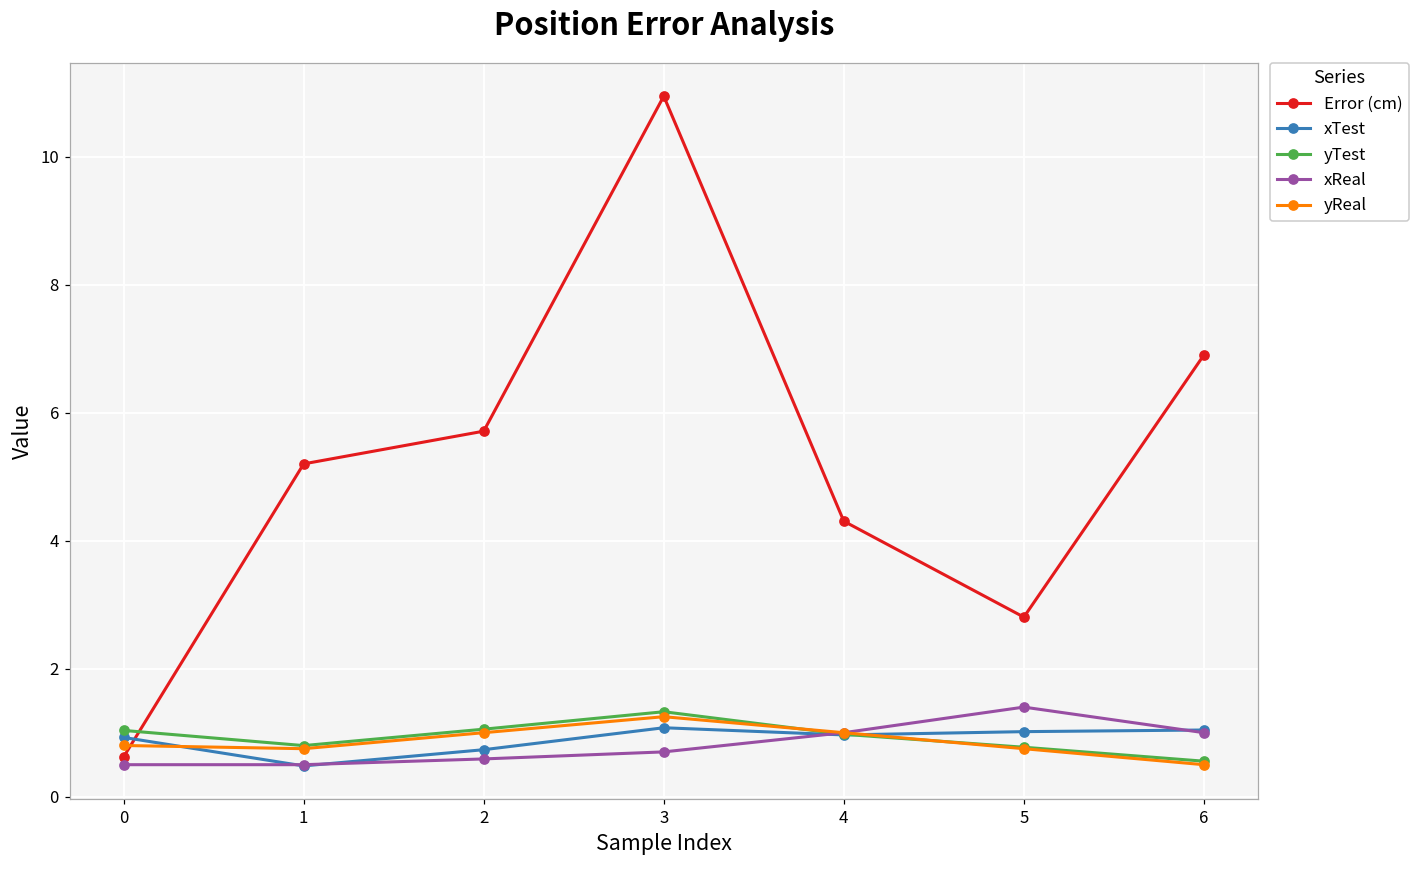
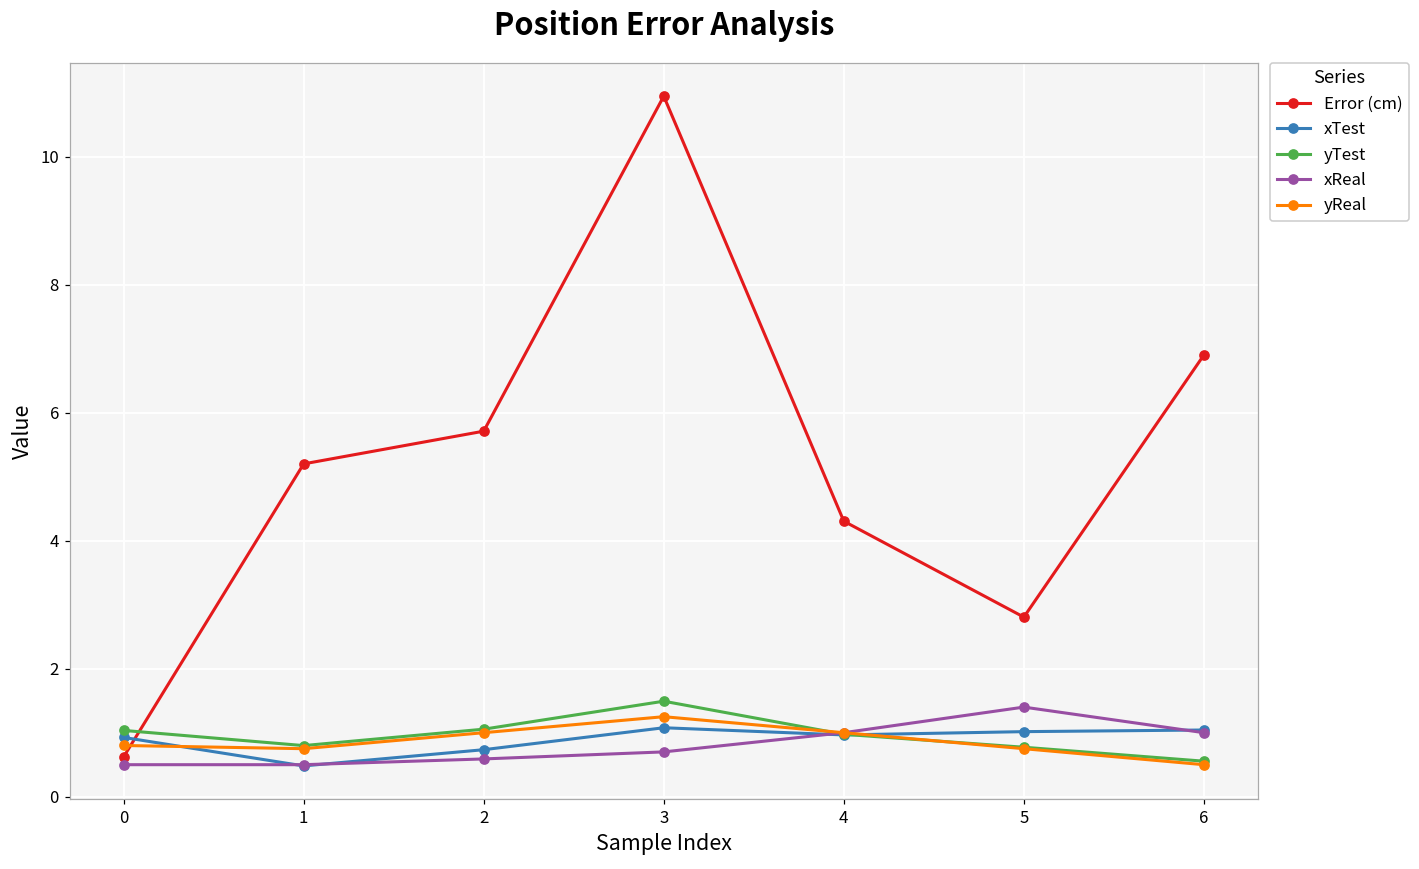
  {
    "Error (cm)": {
      "0": 0.6,
      "1": 5.2,
      "2": 5.7,
      "3": 10.9,
      "4": 4.3,
      "5": 2.8,
      "6": 6.9
    },
    "xTest": {
      "0": 0.9,
      "2": 0.7,
      "3": 1.1,
      "5": 1.0
    },
    "yTest": {
      "0": 1.0,
      "1": 0.8,
      "2": 1.1,
-     "3": 1.3,
+     "3": 1.5,
      "6": 0.6
    },
    "xReal": {
      "0": 0.5,
      "2": 0.6,
      "3": 0.7,
      "5": 1.4
    },
    "yReal": {
      "0": 0.8,
      "1": 0.8,
      "2": 1.0,
      "3": 1.3,
      "6": 0.5
    }
  }
